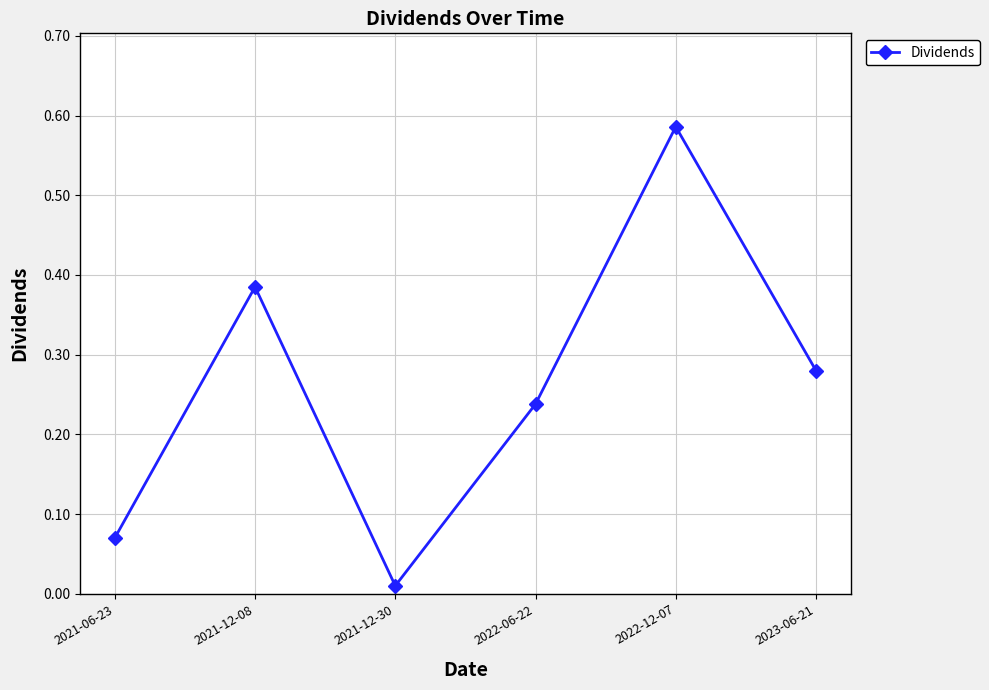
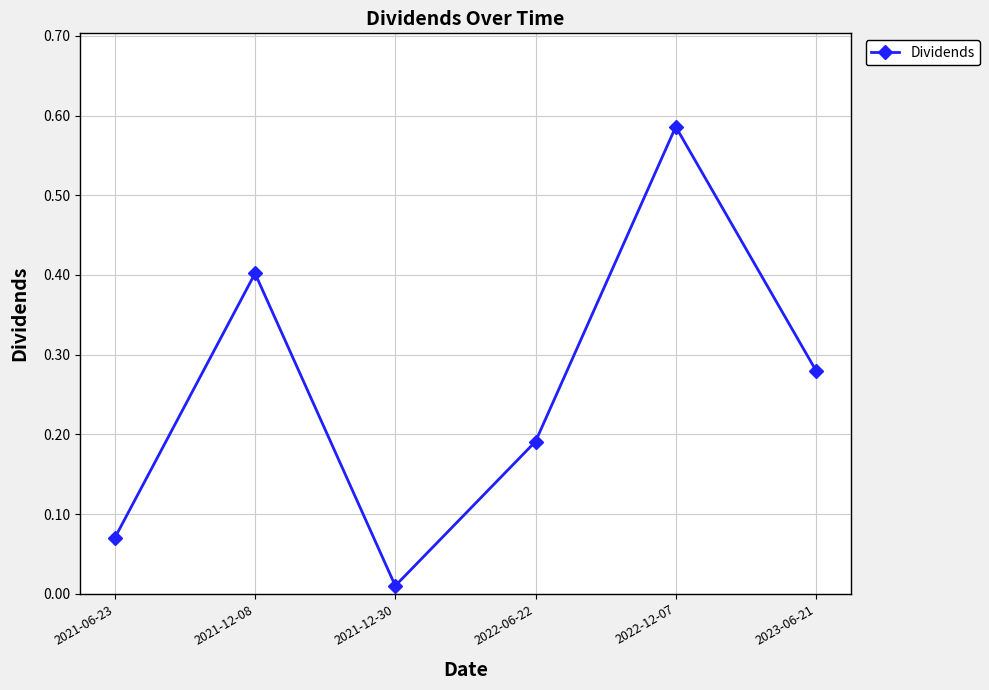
  {
    "2021-06-23": 0.07,
-   "2021-12-08": 0.39,
+   "2021-12-08": 0.40,
    "2021-12-30": 0.01,
-   "2022-06-22": 0.24,
+   "2022-06-22": 0.19,
    "2022-12-07": 0.59,
    "2023-06-21": 0.28
  }
